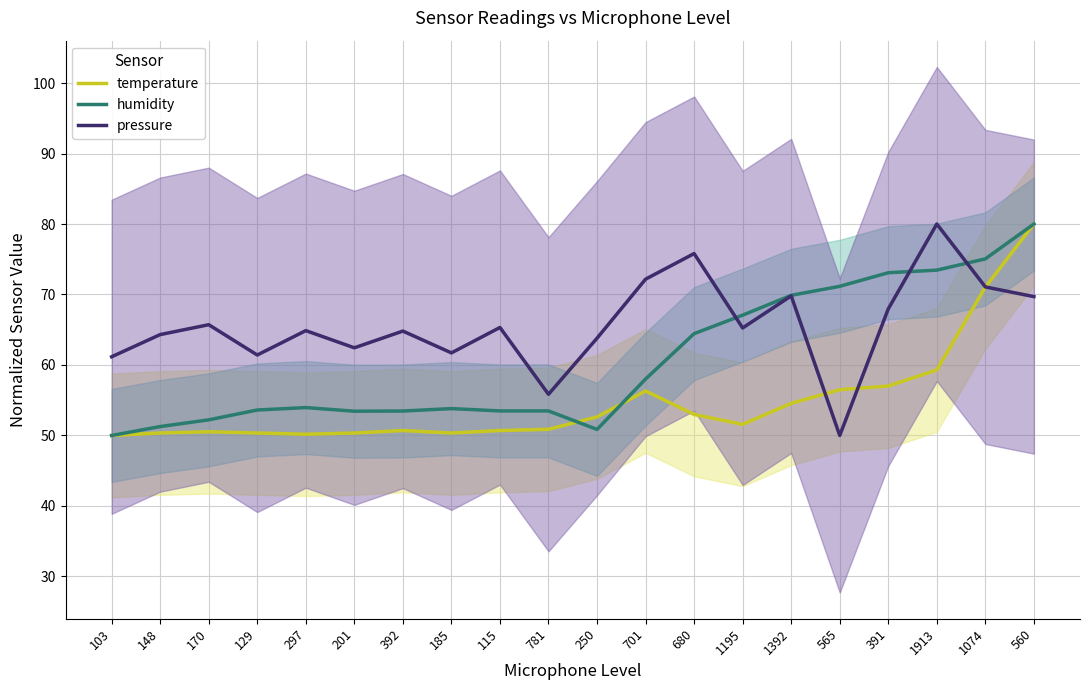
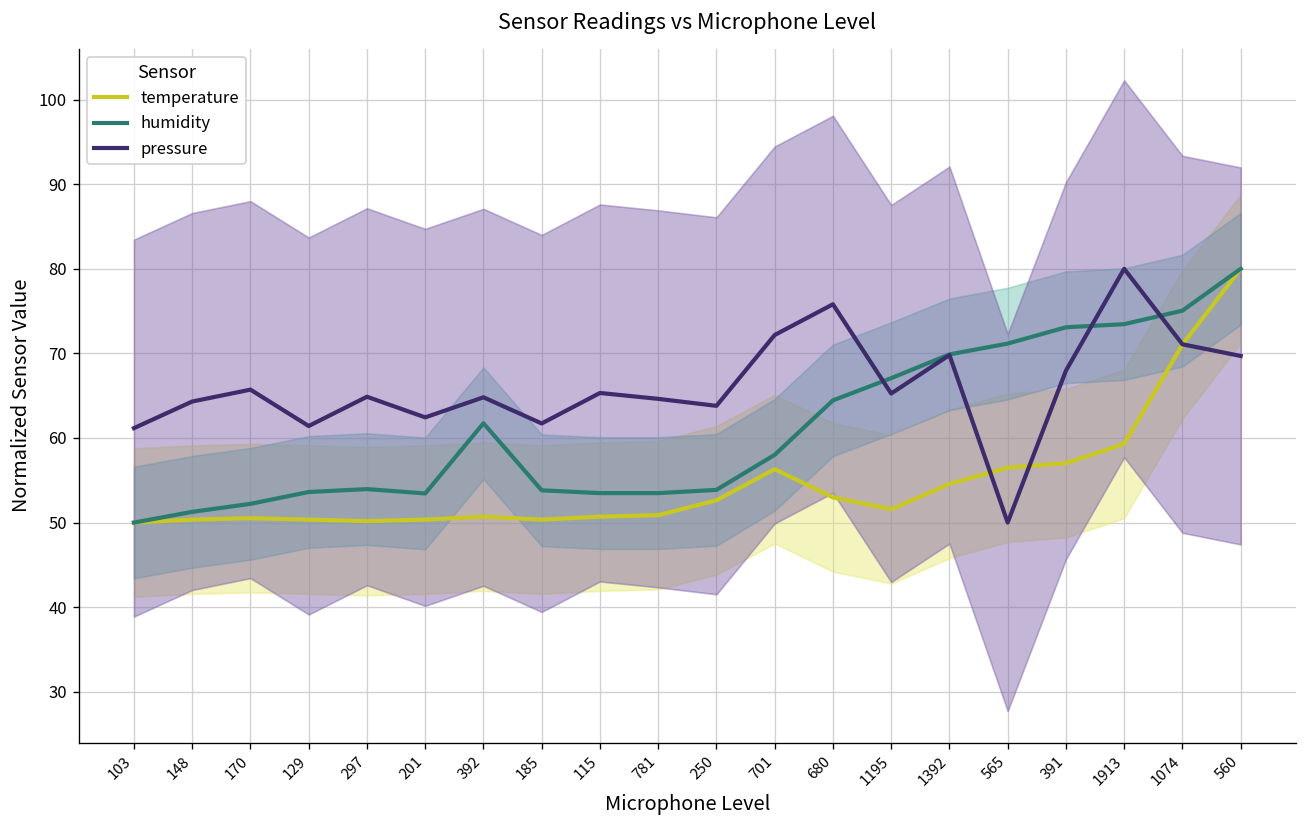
  {
    "temperature": {
      "148": 50,
      "170": 51,
      "129": 50,
      "297": 50,
      "201": 50,
      "392": 51,
      "185": 50,
      "115": 51,
      "781": 51,
      "250": 53,
      "701": 56,
      "680": 53,
      "1195": 52,
      "1392": 55,
      "565": 56,
      "391": 57,
      "1913": 59
    },
    "humidity": {
      "148": 51,
      "170": 52,
      "129": 54,
      "297": 54,
      "201": 53,
-     "392": 53,
+     "392": 62,
      "185": 54,
      "115": 53,
      "781": 53,
-     "250": 51,
+     "250": 54,
      "701": 58,
      "680": 64,
      "1195": 67,
      "565": 71,
      "391": 73,
      "1913": 73,
      "1074": 75
    },
    "pressure": {
      "103": 61,
      "148": 64,
      "170": 66,
      "129": 61,
      "297": 65,
      "201": 62,
      "392": 65,
      "185": 62,
      "115": 65,
-     "781": 56,
+     "781": 65,
      "250": 64,
      "701": 72,
      "680": 76,
      "1195": 65,
      "565": 50,
      "391": 68,
      "560": 70
    }
  }
